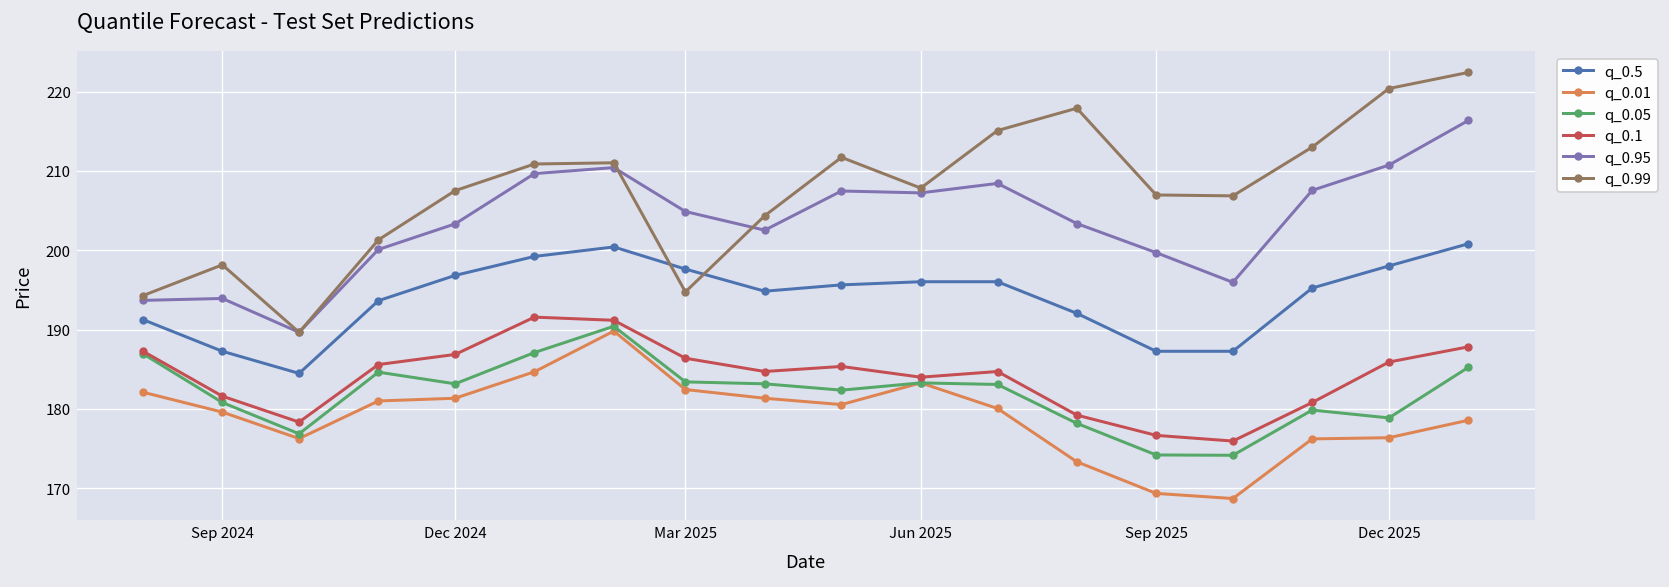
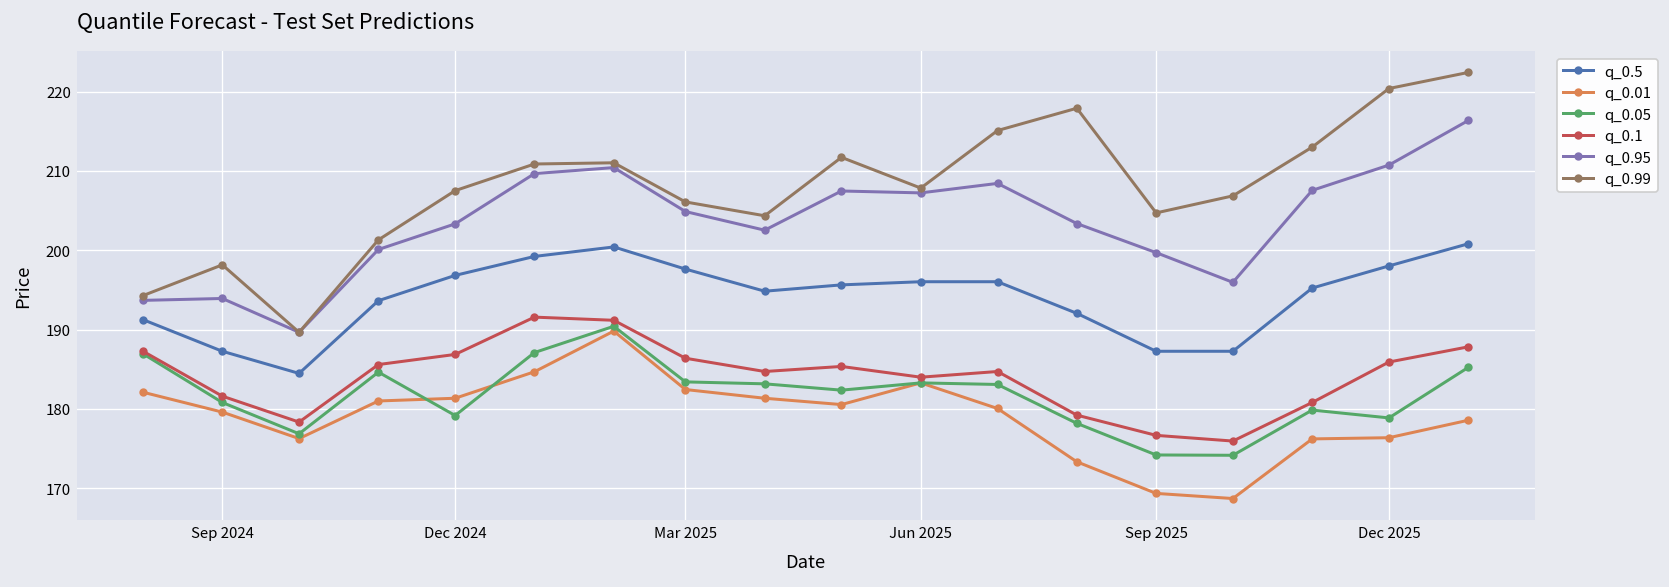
  {
    "q_0.05": {
      "Sep 2024": 181,
-     "Dec 2024": 183,
+     "Dec 2024": 179,
      "Mar 2025": 183,
      "Sep 2025": 174,
      "Dec 2025": 179
    },
    "q_0.99": {
      "Sep 2024": 198,
      "Dec 2024": 208,
-     "Mar 2025": 195,
+     "Mar 2025": 206,
      "Jun 2025": 208,
-     "Sep 2025": 207,
+     "Sep 2025": 205,
      "Dec 2025": 220
    }
  }
